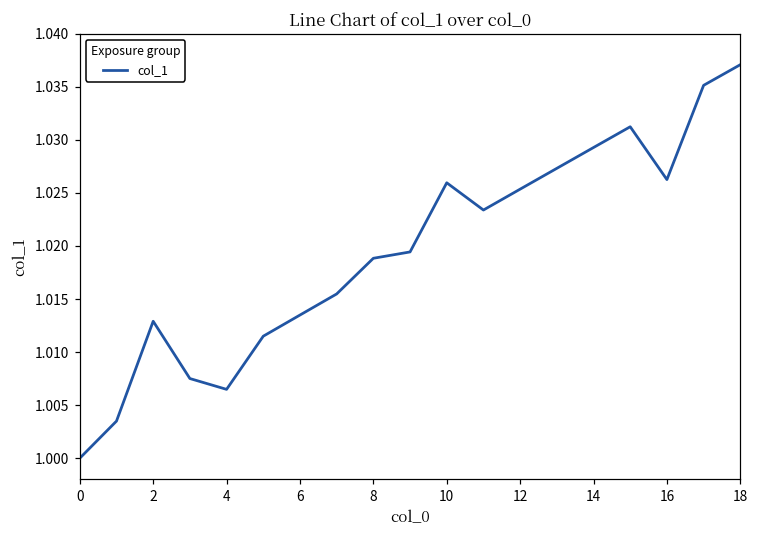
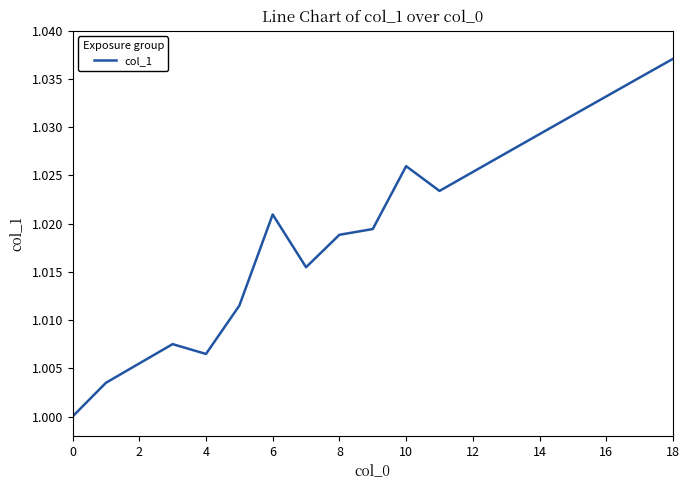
  {
    "0": 1.000,
-   "2": 1.013,
+   "2": 1.006,
    "4": 1.006,
-   "6": 1.013,
+   "6": 1.021,
    "8": 1.019,
    "10": 1.026,
    "12": 1.025,
    "14": 1.029,
-   "16": 1.026,
+   "16": 1.033,
    "18": 1.037
  }
